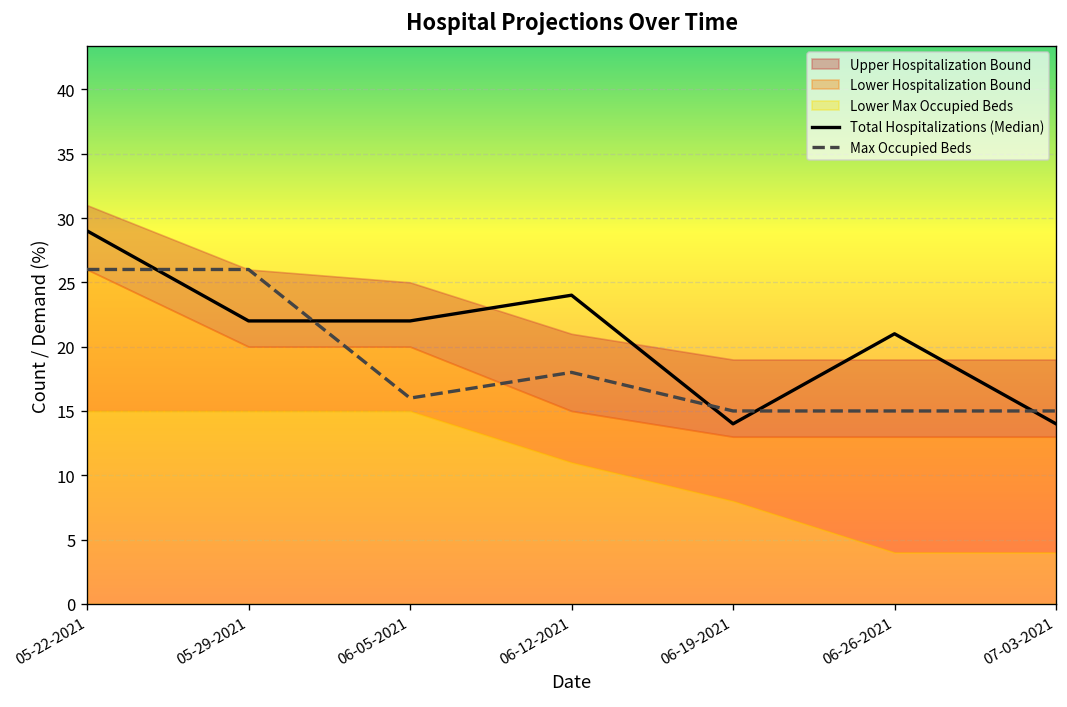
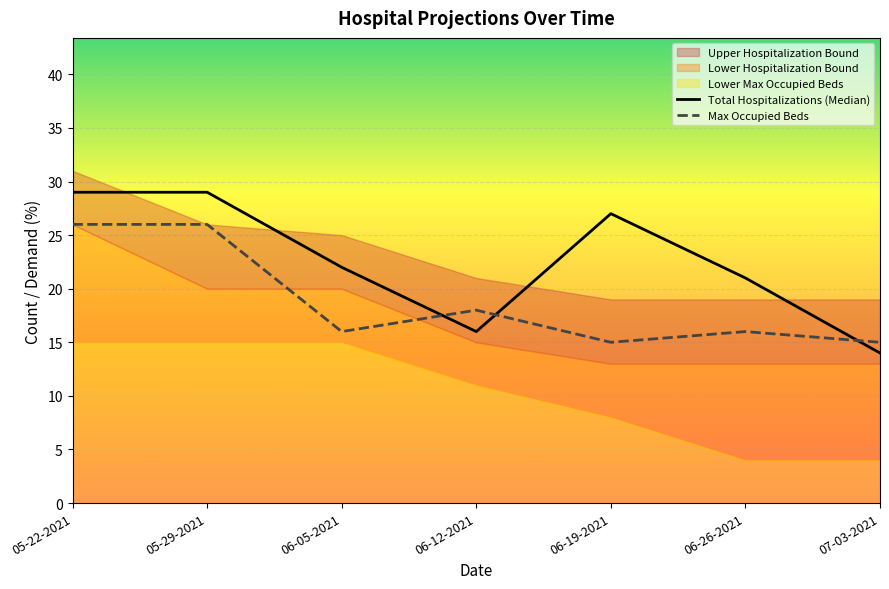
  {
    "Total Hospitalizations (Median)": {
      "05-22-2021": 29,
-     "05-29-2021": 22,
+     "05-29-2021": 29,
      "06-05-2021": 22,
-     "06-12-2021": 24,
-     "06-19-2021": 14,
+     "06-12-2021": 16,
+     "06-19-2021": 27,
      "06-26-2021": 21,
      "07-03-2021": 14
    },
    "Max Occupied Beds": {
      "06-05-2021": 16,
      "06-12-2021": 18,
      "06-19-2021": 15,
-     "06-26-2021": 15,
+     "06-26-2021": 16,
      "07-03-2021": 15
    }
  }
